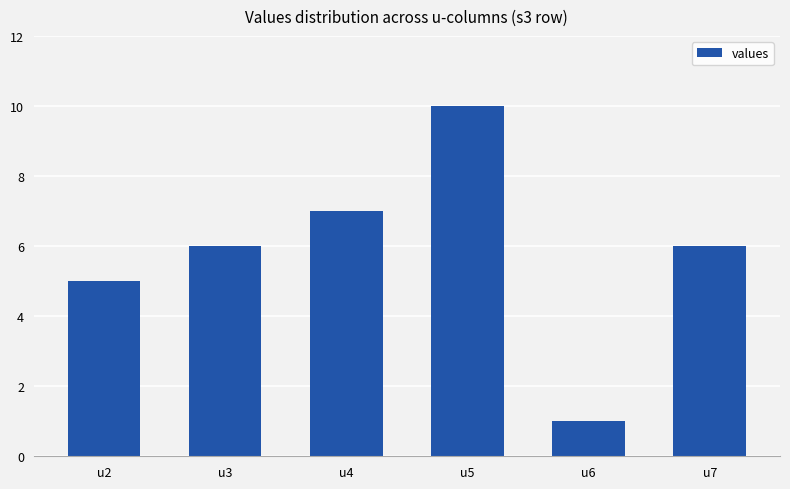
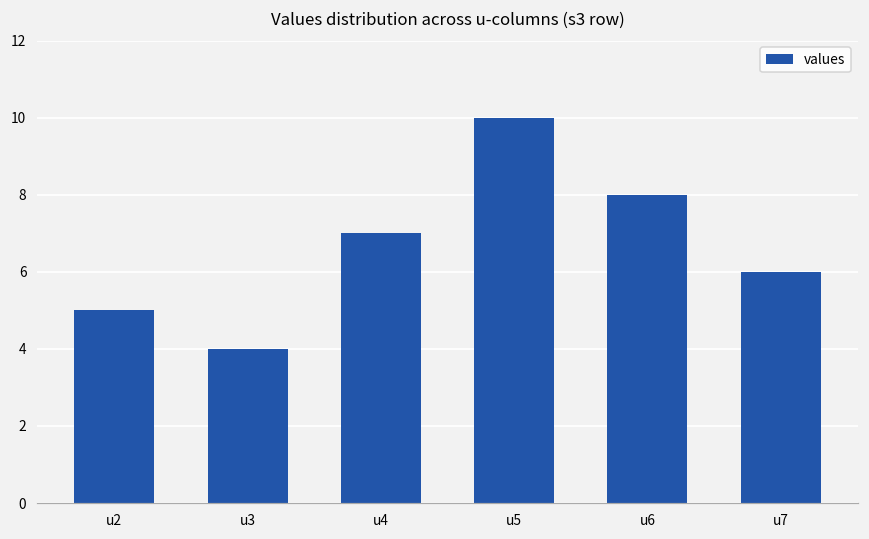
  {
    "u2": 5,
-   "u3": 6,
+   "u3": 4,
    "u4": 7,
    "u5": 10,
-   "u6": 1,
+   "u6": 8,
    "u7": 6
  }
